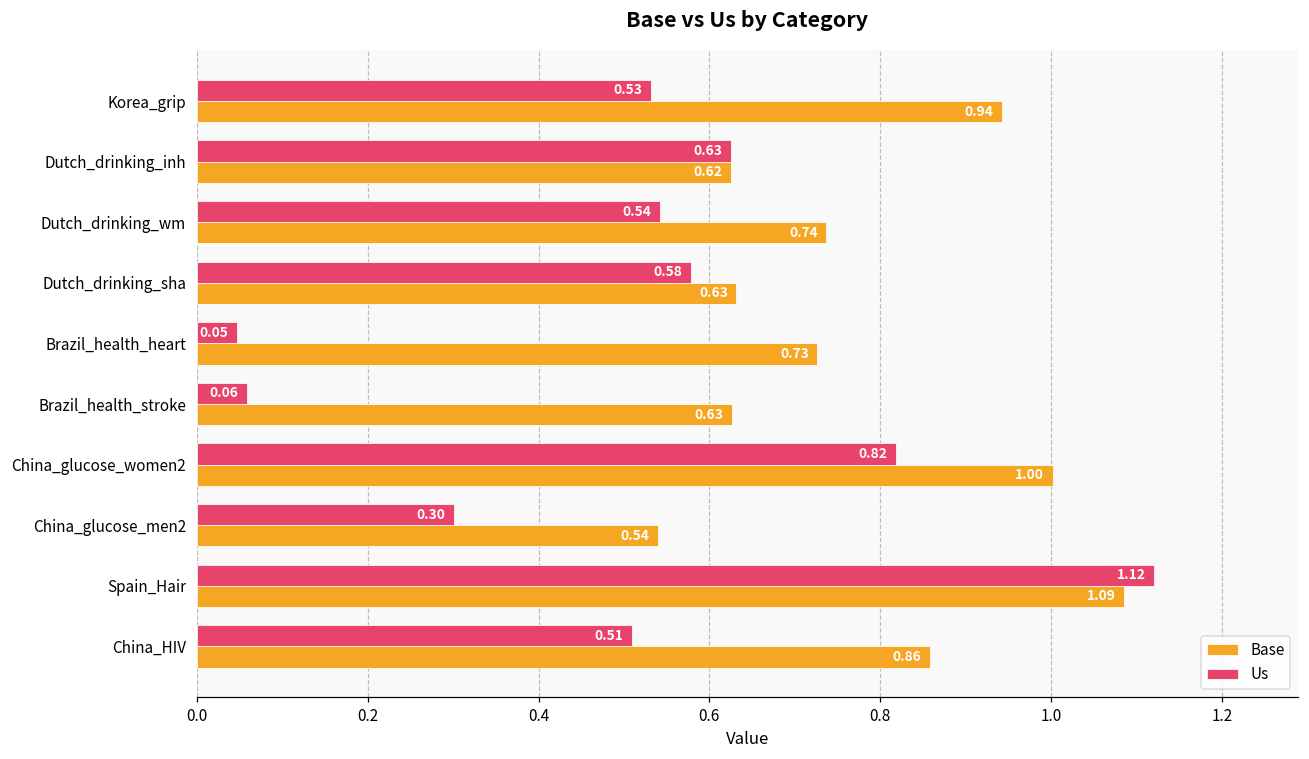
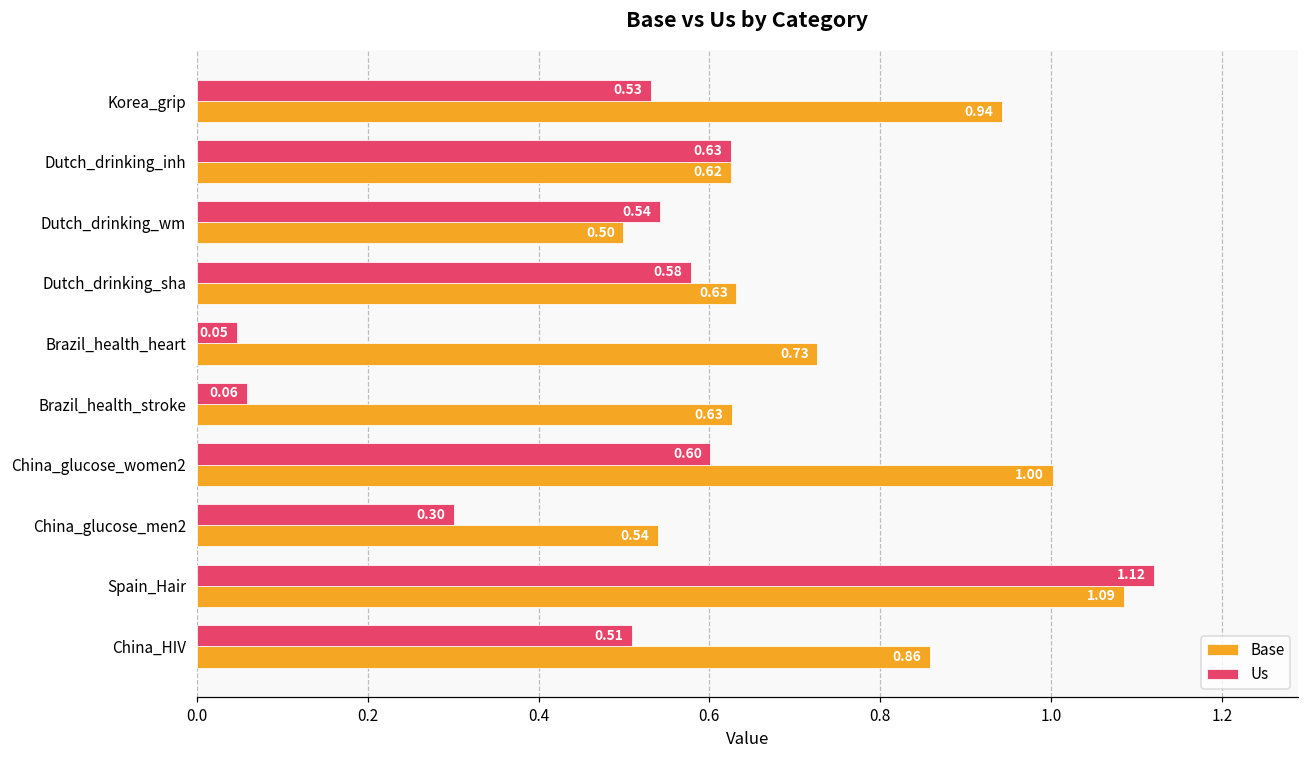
  {
    "Base": {
      "Korea_grip": 0.94,
      "Dutch_drinking_inh": 0.62,
-     "Dutch_drinking_wm": 0.74,
+     "Dutch_drinking_wm": 0.50,
      "Dutch_drinking_sha": 0.63,
      "Brazil_health_heart": 0.73,
      "Brazil_health_stroke": 0.63,
      "China_glucose_women2": 1.00,
      "China_glucose_men2": 0.54,
      "Spain_Hair": 1.09,
      "China_HIV": 0.86
    },
    "Us": {
      "Korea_grip": 0.53,
      "Dutch_drinking_inh": 0.63,
      "Dutch_drinking_wm": 0.54,
      "Dutch_drinking_sha": 0.58,
      "Brazil_health_heart": 0.05,
      "Brazil_health_stroke": 0.06,
-     "China_glucose_women2": 0.82,
+     "China_glucose_women2": 0.60,
      "China_glucose_men2": 0.30,
      "Spain_Hair": 1.12,
      "China_HIV": 0.51
    }
  }
